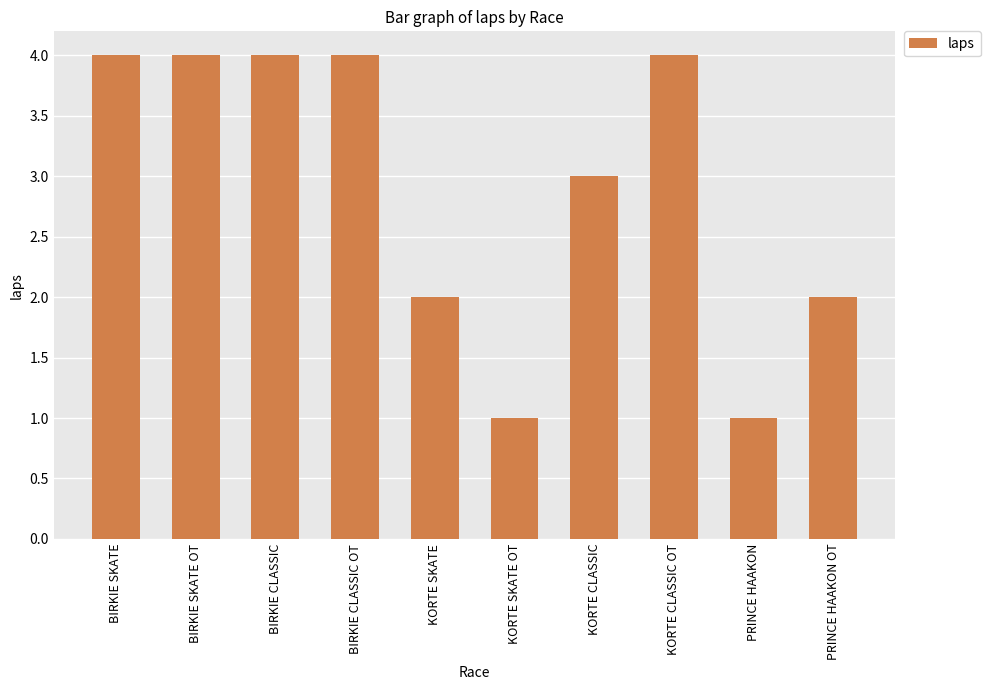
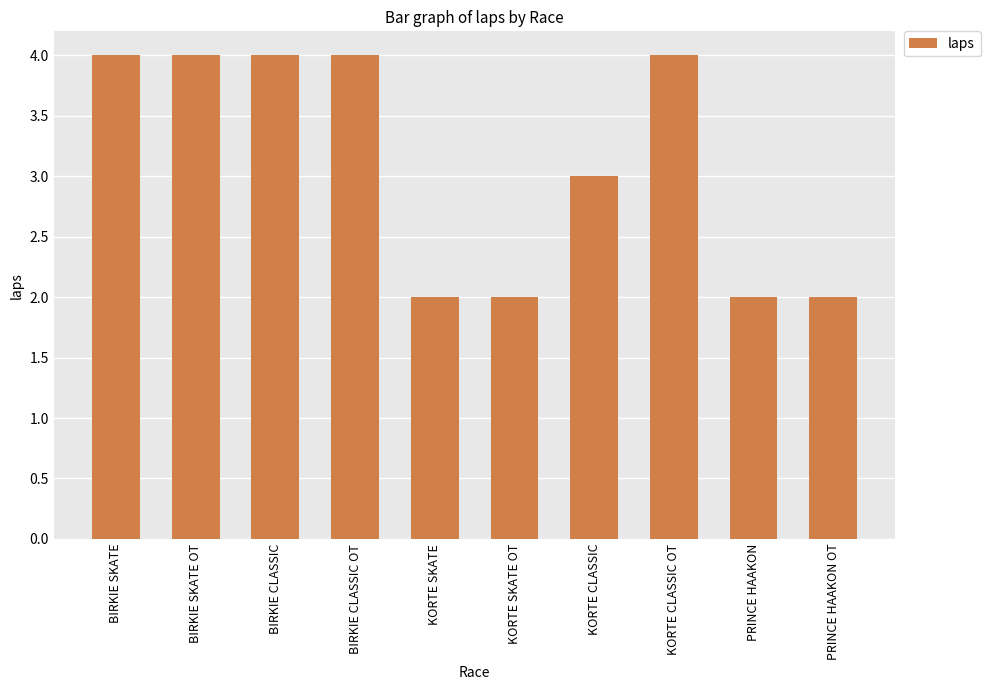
  {
    "BIRKIE SKATE": 4,
    "BIRKIE SKATE OT": 4,
    "BIRKIE CLASSIC": 4,
    "BIRKIE CLASSIC OT": 4,
    "KORTE SKATE": 2,
-   "KORTE SKATE OT": 1,
+   "KORTE SKATE OT": 2,
    "KORTE CLASSIC": 3,
    "KORTE CLASSIC OT": 4,
-   "PRINCE HAAKON": 1,
+   "PRINCE HAAKON": 2,
    "PRINCE HAAKON OT": 2
  }
